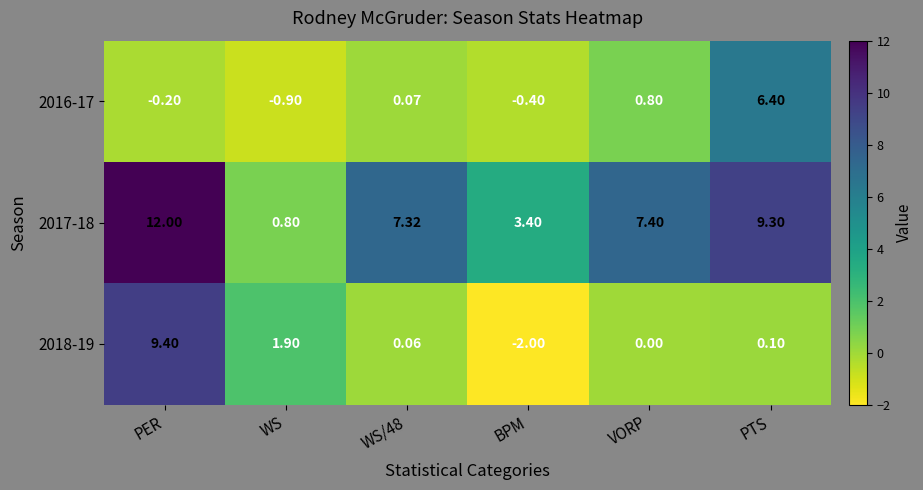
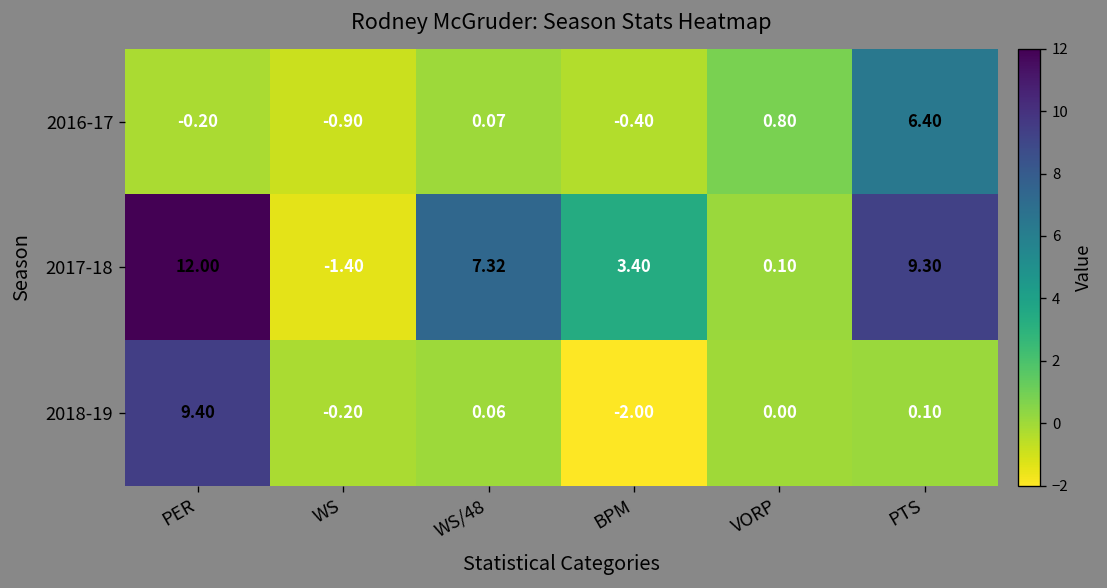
  {
    "2016-17": {
      "PER": -0.20,
      "WS": -0.90,
      "WS/48": 0.07,
      "BPM": -0.40,
      "VORP": 0.80,
      "PTS": 6.40
    },
    "2017-18": {
      "PER": 12.00,
-     "WS": 0.80,
+     "WS": -1.40,
      "WS/48": 7.32,
      "BPM": 3.40,
-     "VORP": 7.40,
+     "VORP": 0.10,
      "PTS": 9.30
    },
    "2018-19": {
      "PER": 9.40,
-     "WS": 1.90,
+     "WS": -0.20,
      "WS/48": 0.06,
      "BPM": -2.00,
      "VORP": 0.00,
      "PTS": 0.10
    }
  }
